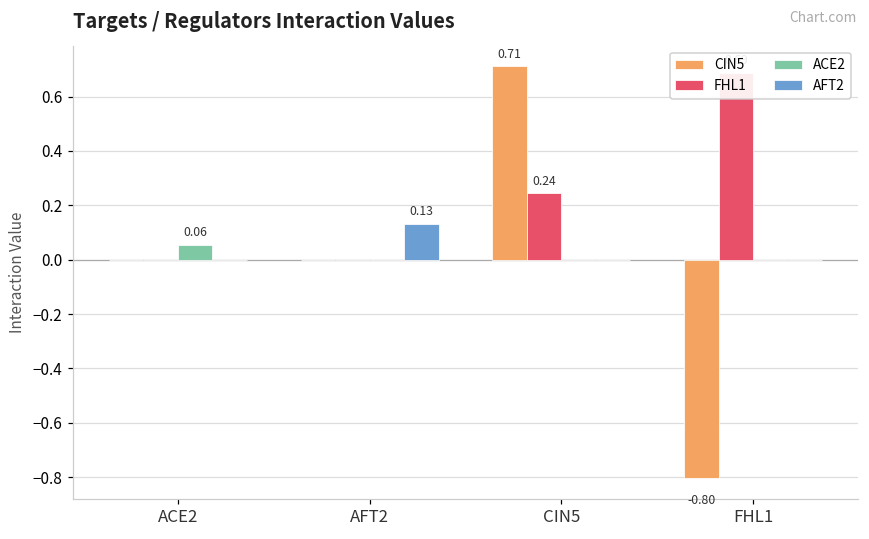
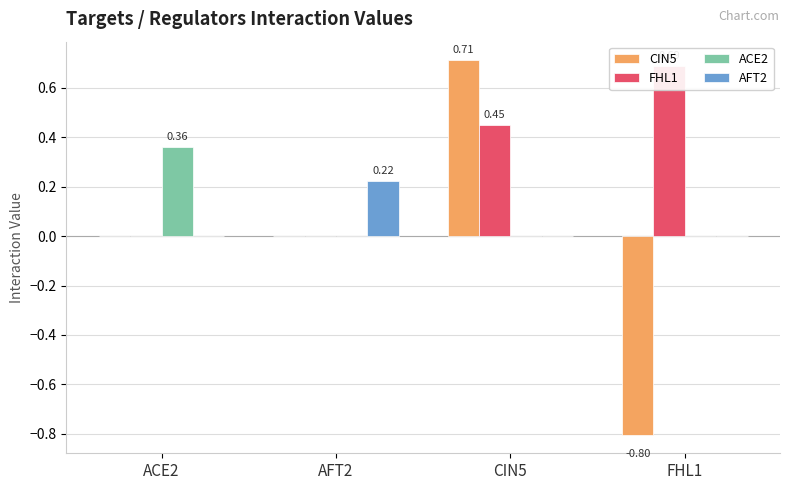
  {
    "CIN5": {
      "CIN5": 0.71,
      "FHL1": -0.80
    },
    "FHL1": {
-     "CIN5": 0.24
+     "CIN5": 0.45
    },
    "ACE2": {
-     "ACE2": 0.06
+     "ACE2": 0.36
    },
    "AFT2": {
-     "AFT2": 0.13
+     "AFT2": 0.22
    }
  }
